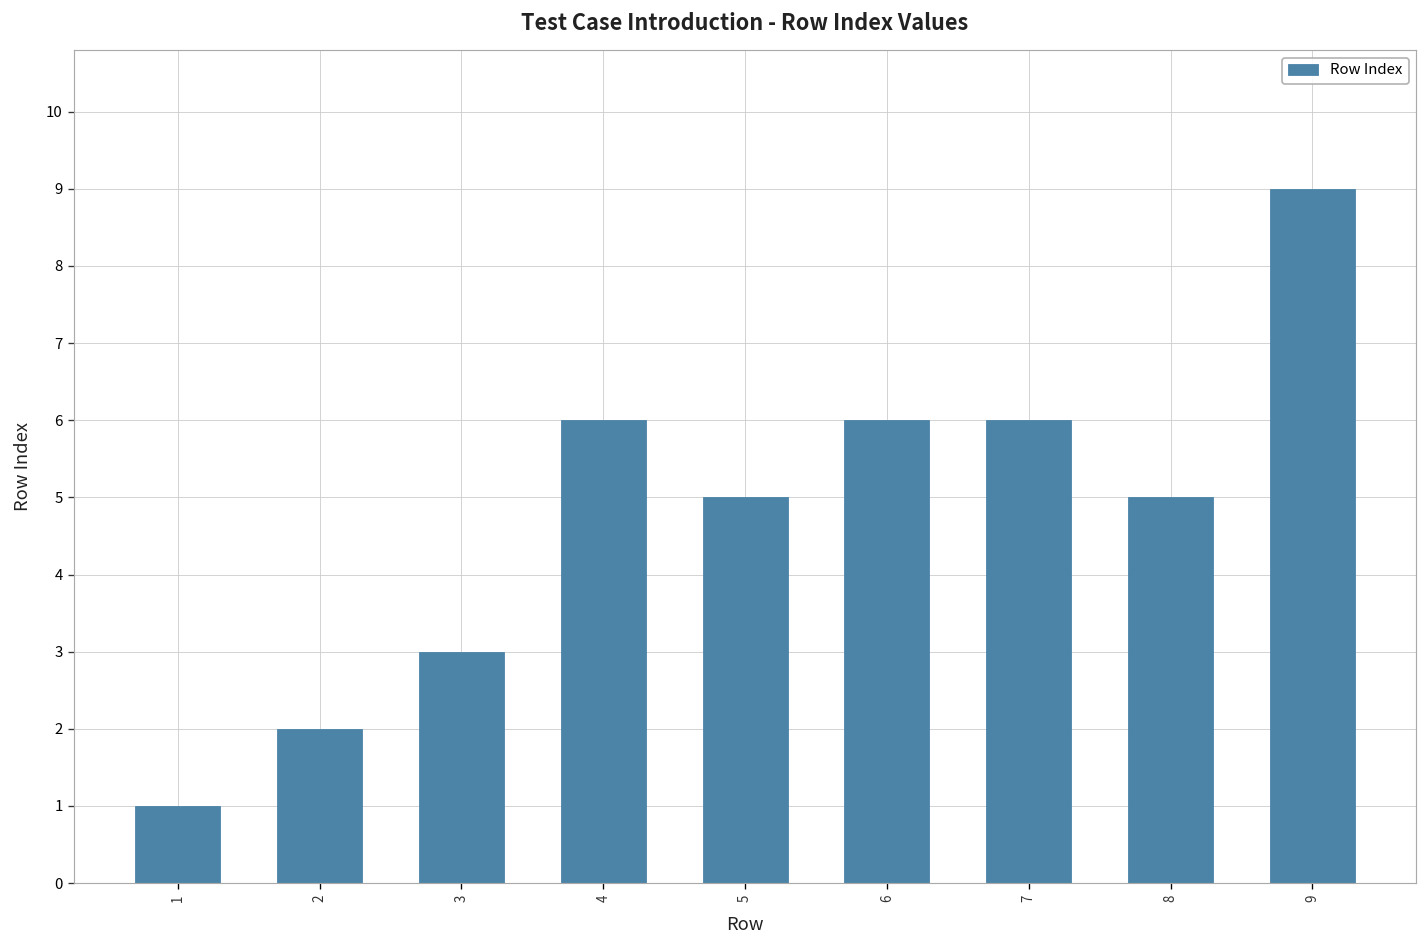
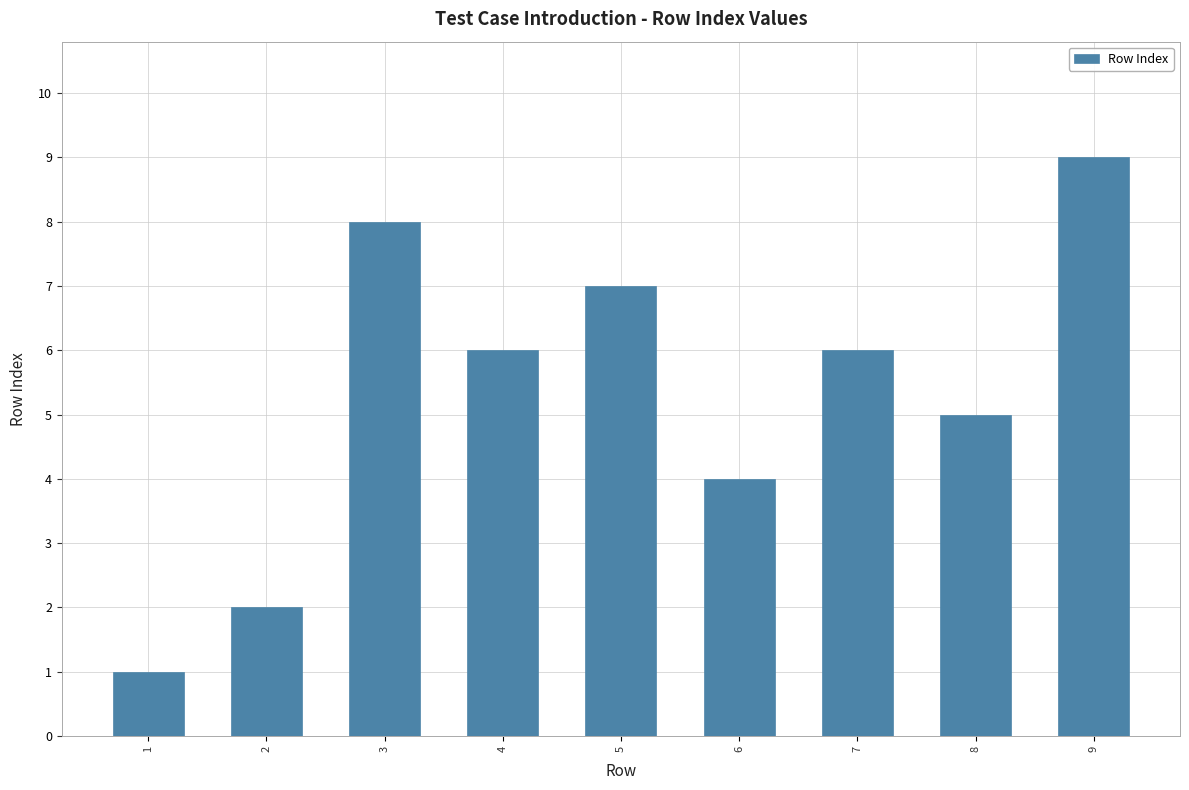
  {
    "1": 1,
    "2": 2,
-   "3": 3,
+   "3": 8,
    "4": 6,
-   "5": 5,
-   "6": 6,
+   "5": 7,
+   "6": 4,
    "7": 6,
    "8": 5,
    "9": 9
  }
